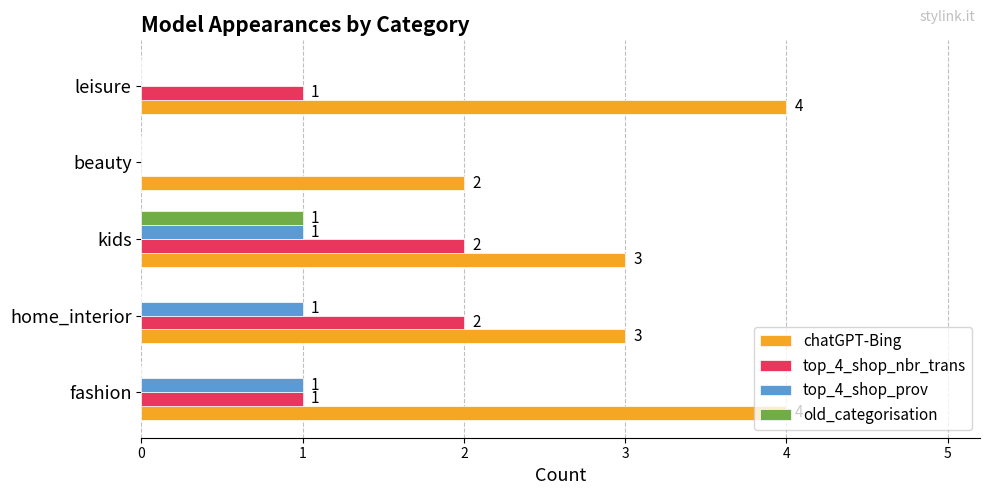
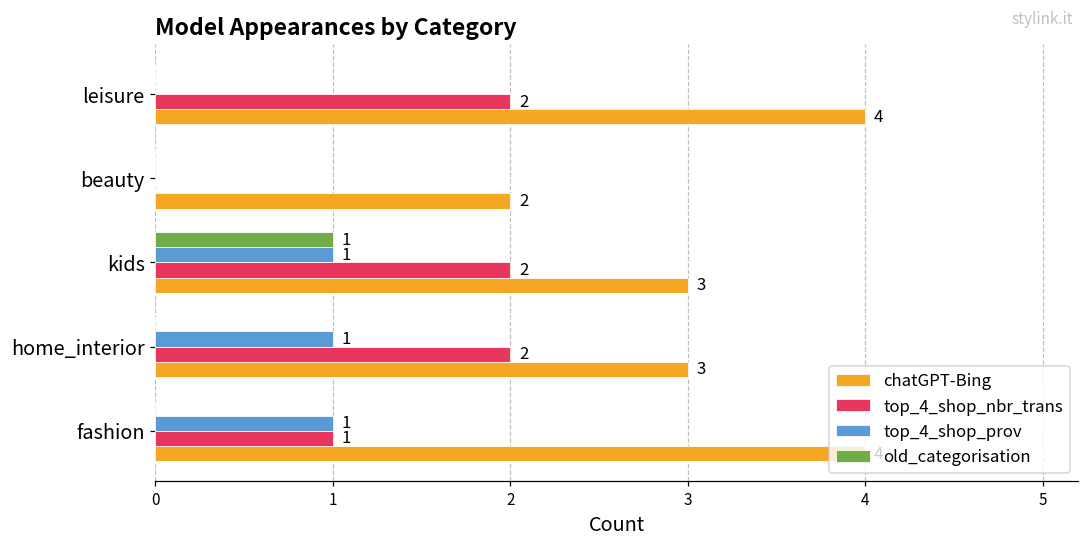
  {
    "chatGPT-Bing": {
      "leisure": 4,
      "beauty": 2,
      "kids": 3,
      "home_interior": 3
    },
    "top_4_shop_nbr_trans": {
-     "leisure": 1,
+     "leisure": 2,
      "kids": 2,
      "home_interior": 2
    },
    "top_4_shop_prov": {
      "home_interior": 1
    },
    "old_categorisation": {
      "leisure": 0.00,
      "beauty": 0.00,
      "home_interior": 0.00,
      "fashion": 0.00
    }
  }
